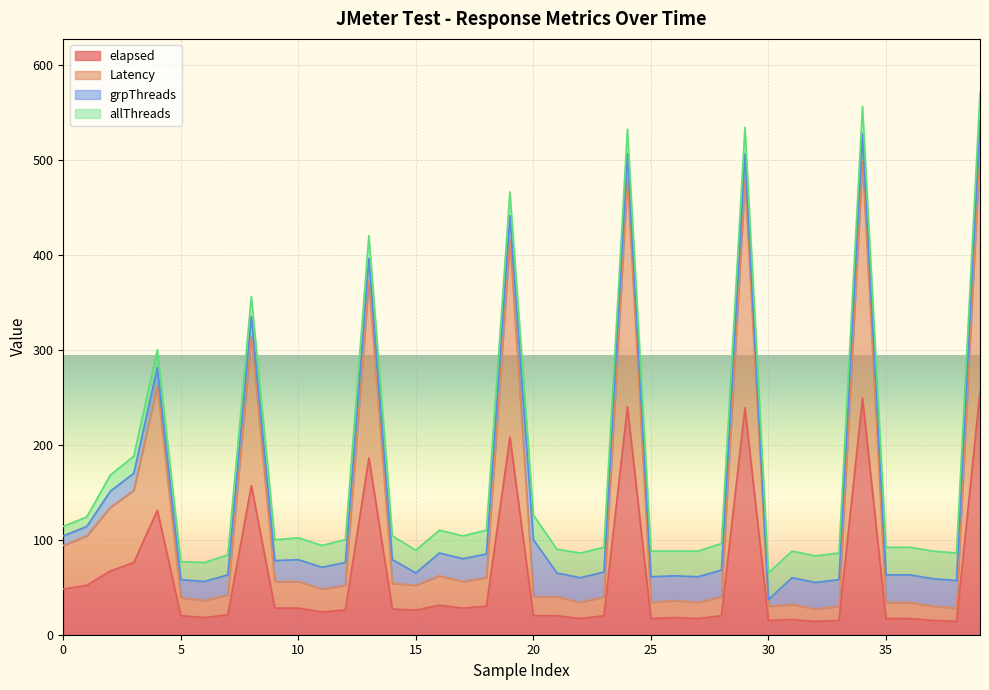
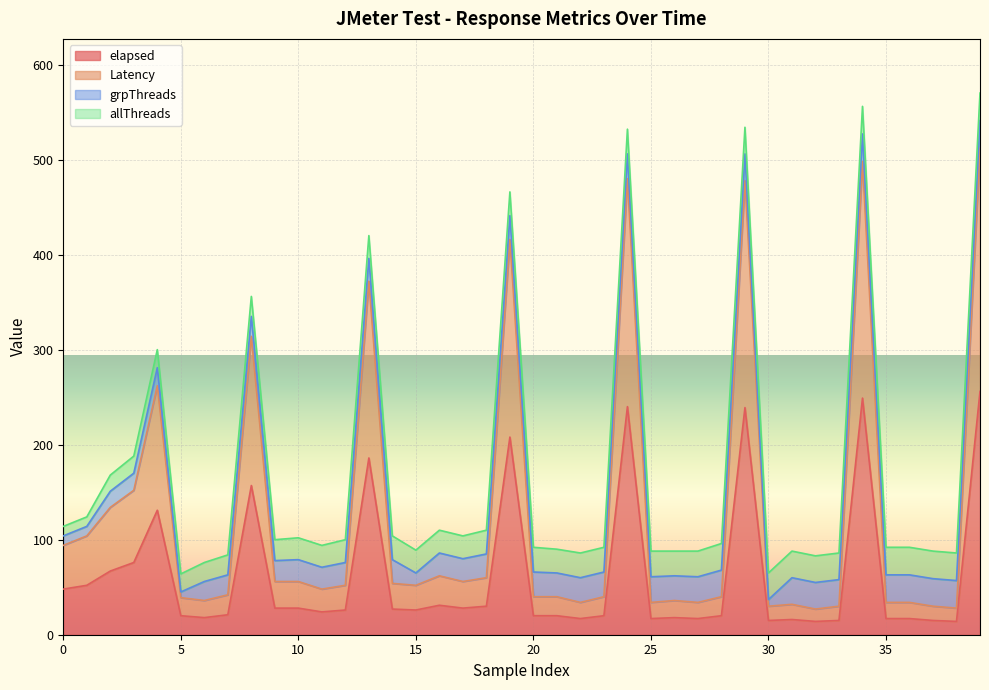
  {
    "grpThreads": {
      "0": 10,
-     "5": 20,
+     "5": 10,
      "10": 20,
      "15": 10,
-     "20": 60,
+     "20": 30,
      "25": 30,
      "30": 10,
      "35": 30
    },
    "allThreads": {
      "0": 10,
      "5": 20,
      "10": 20,
      "15": 20,
      "20": 30,
      "25": 30,
      "30": 30,
      "35": 30
    }
  }
